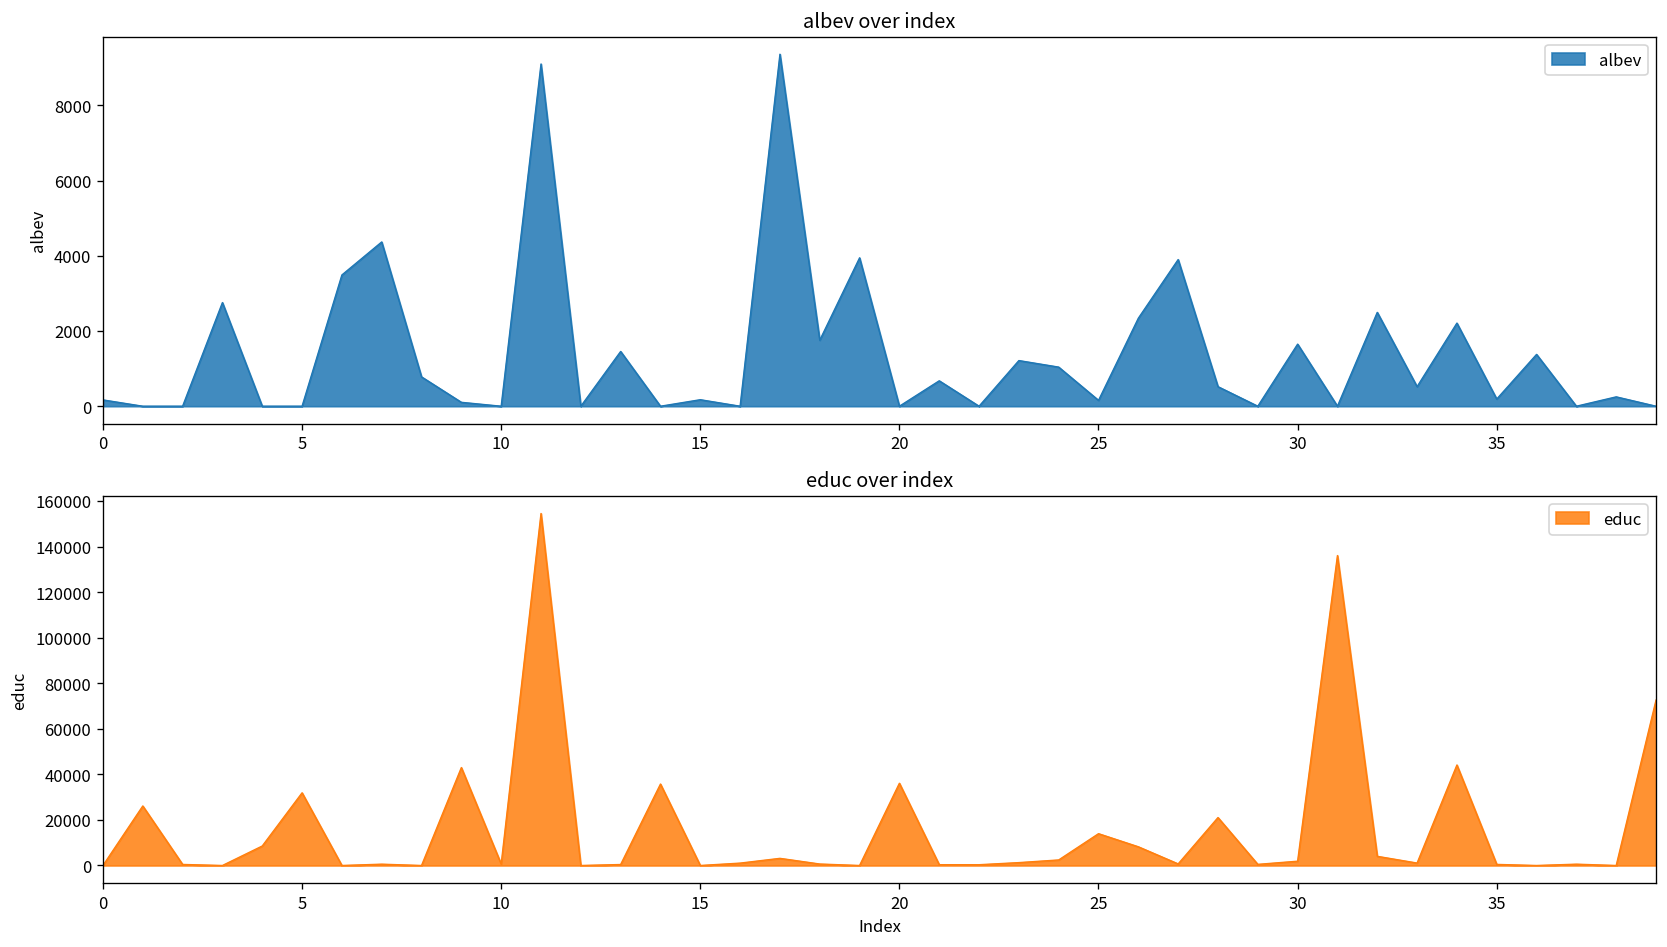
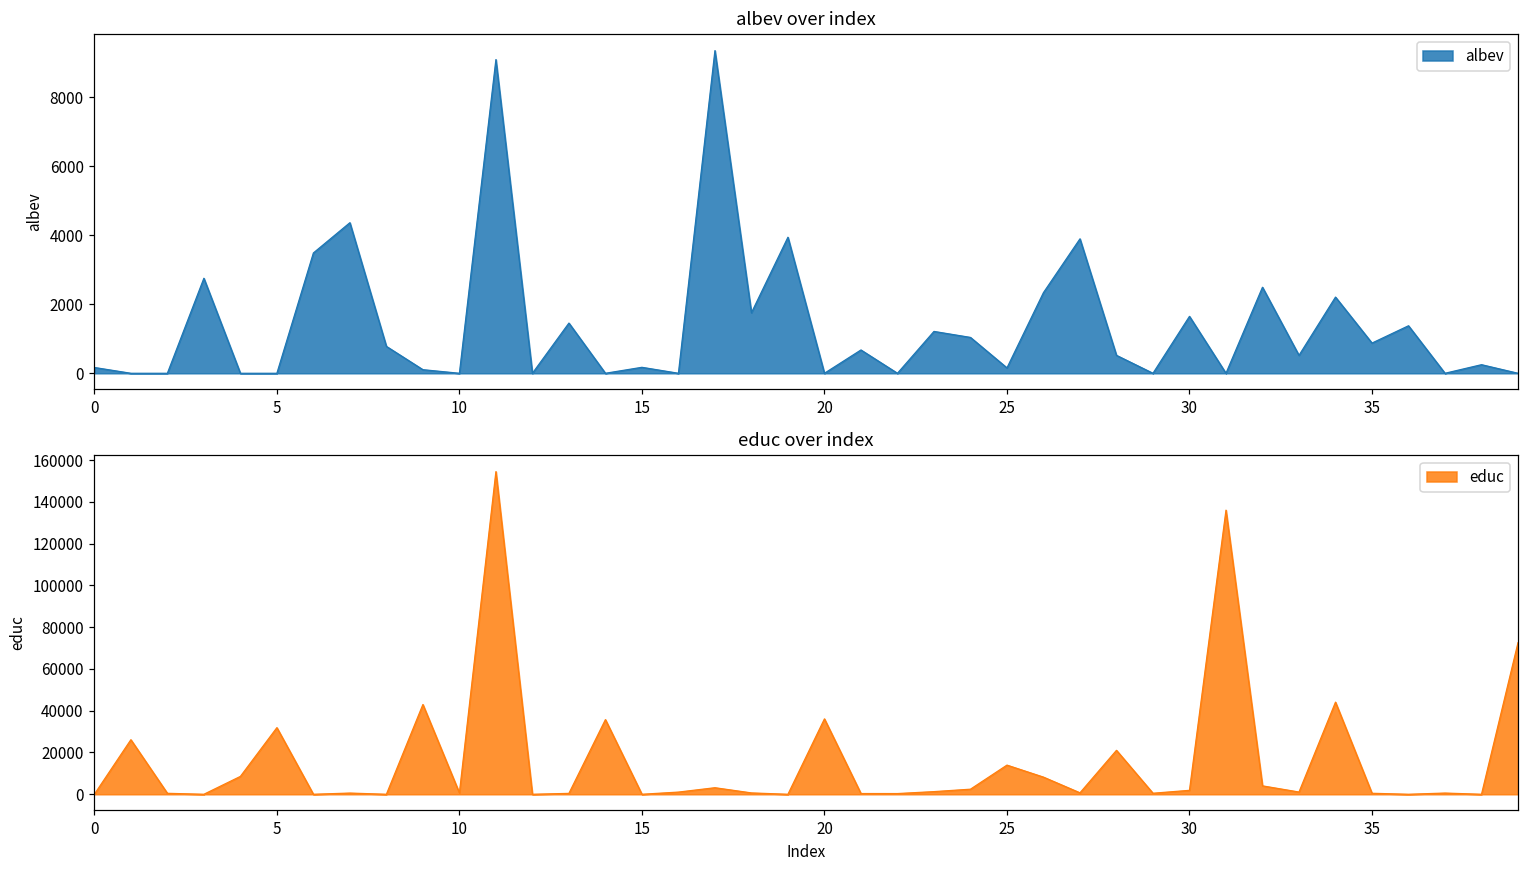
  {
    "albev over index": {
      "0": 200,
      "5": 0,
      "10": 0,
      "15": 200,
      "20": 0,
      "25": 200,
      "30": 1700,
-     "35": 200
+     "35": 900
    },
    "educ over index": {
      "0": 0,
      "5": 32000,
      "10": 1000,
      "15": 0,
      "20": 36000,
      "25": 14000,
      "30": 2000,
      "35": 0
    }
  }
